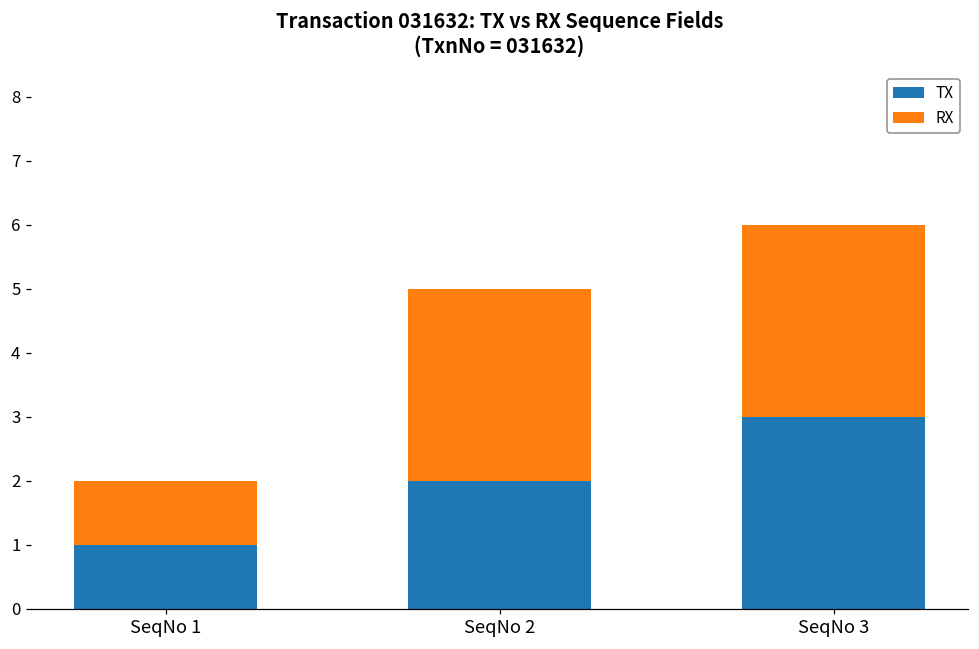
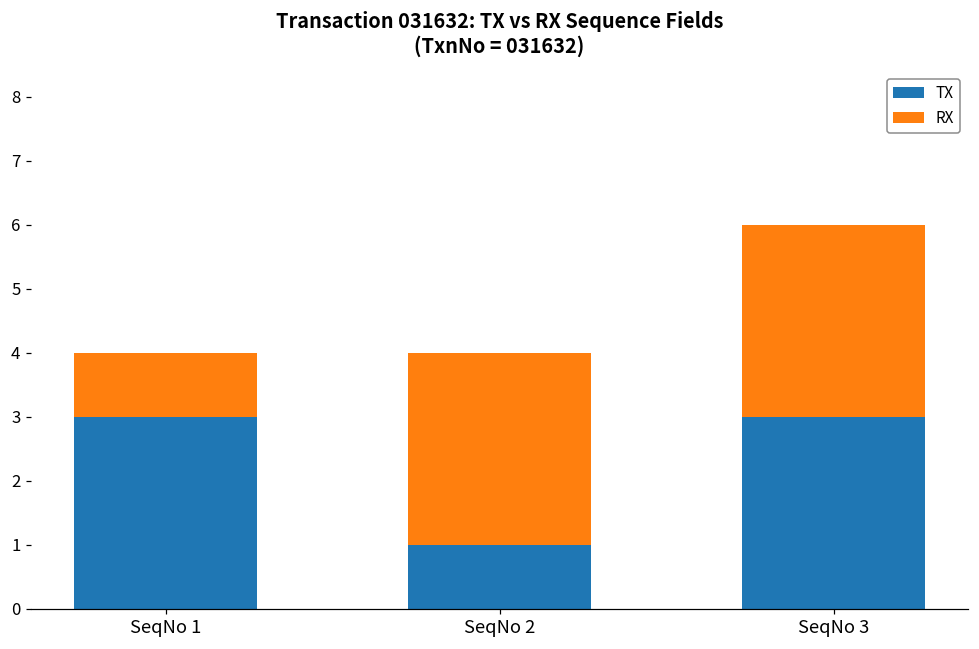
  {
    "TX": {
-     "SeqNo 1": 1,
-     "SeqNo 2": 2,
+     "SeqNo 1": 3,
+     "SeqNo 2": 1,
      "SeqNo 3": 3
    },
    "RX": {
      "SeqNo 1": 1,
      "SeqNo 2": 3,
      "SeqNo 3": 3
    }
  }
